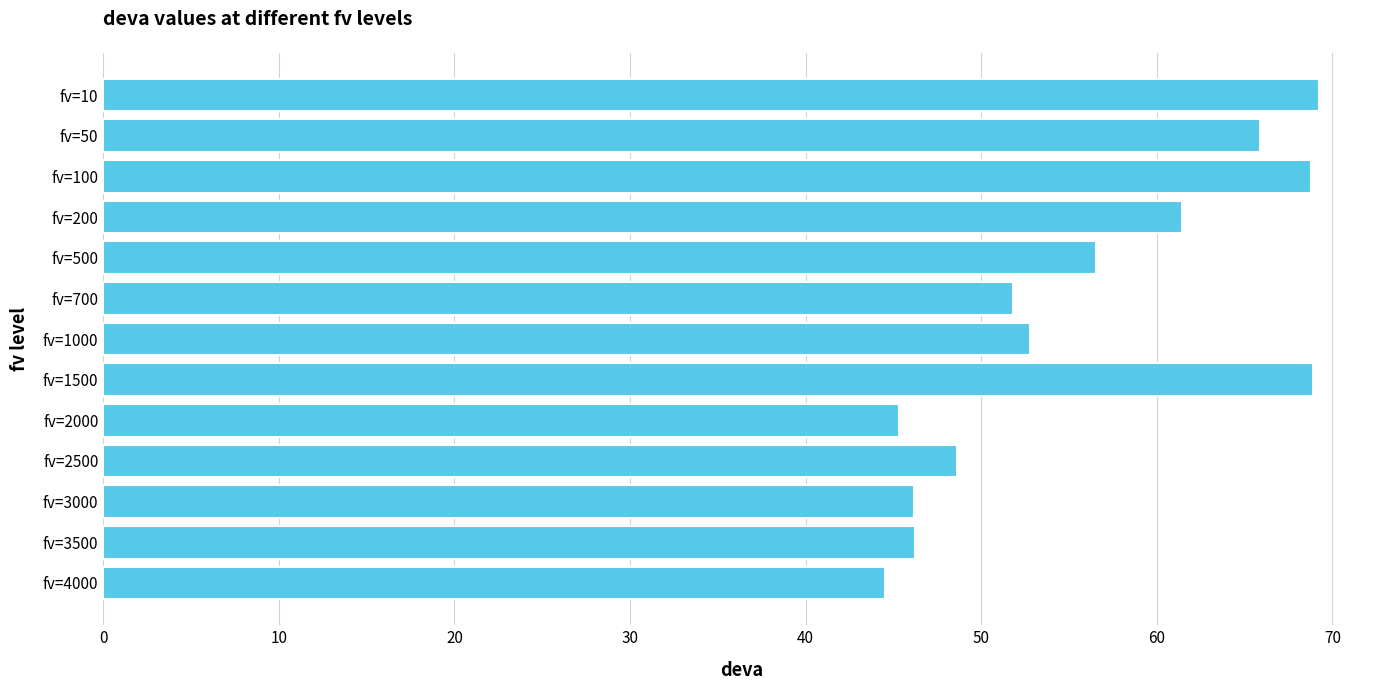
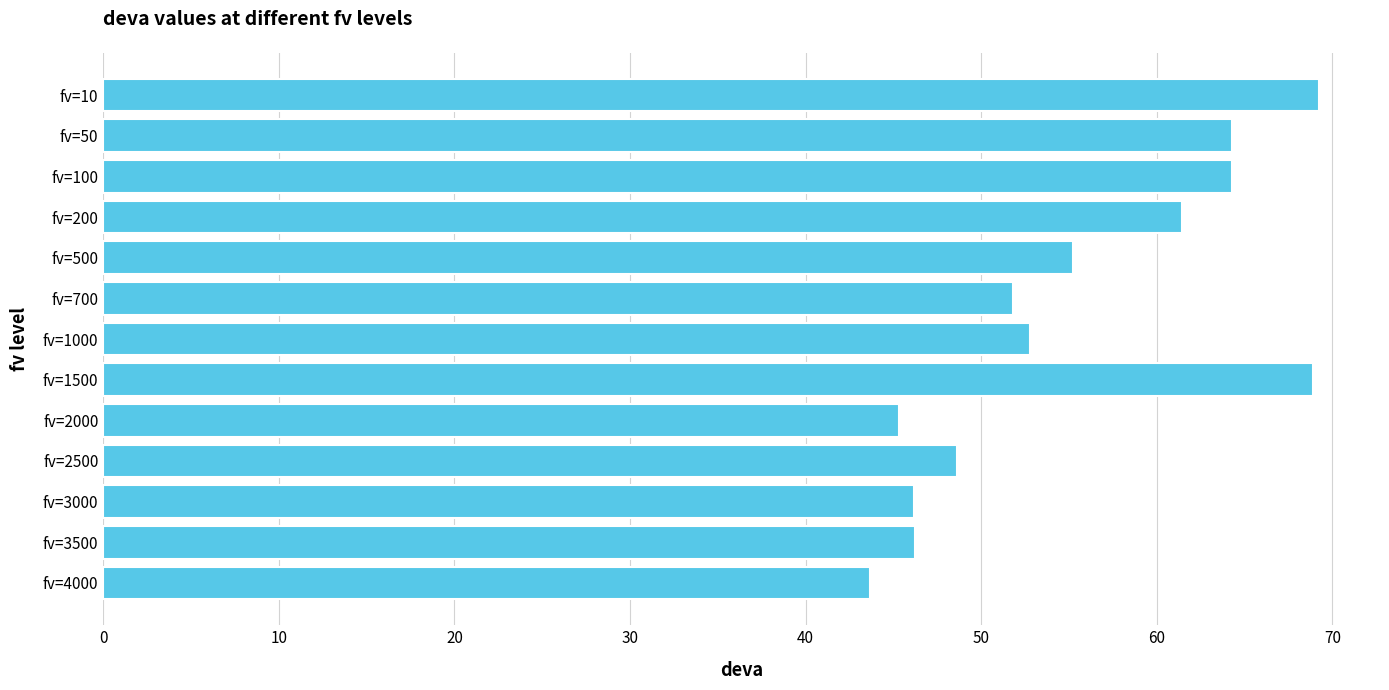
  {
    "fv=10": 69.2,
-   "fv=50": 65.9,
-   "fv=100": 68.8,
+   "fv=50": 64.3,
+   "fv=100": 64.3,
    "fv=200": 61.4,
-   "fv=500": 56.6,
+   "fv=500": 55.2,
    "fv=700": 51.8,
    "fv=1000": 52.8,
    "fv=1500": 68.9,
    "fv=2000": 45.3,
    "fv=2500": 48.6,
    "fv=3000": 46.2,
    "fv=3500": 46.2,
-   "fv=4000": 44.5
+   "fv=4000": 43.7
  }
